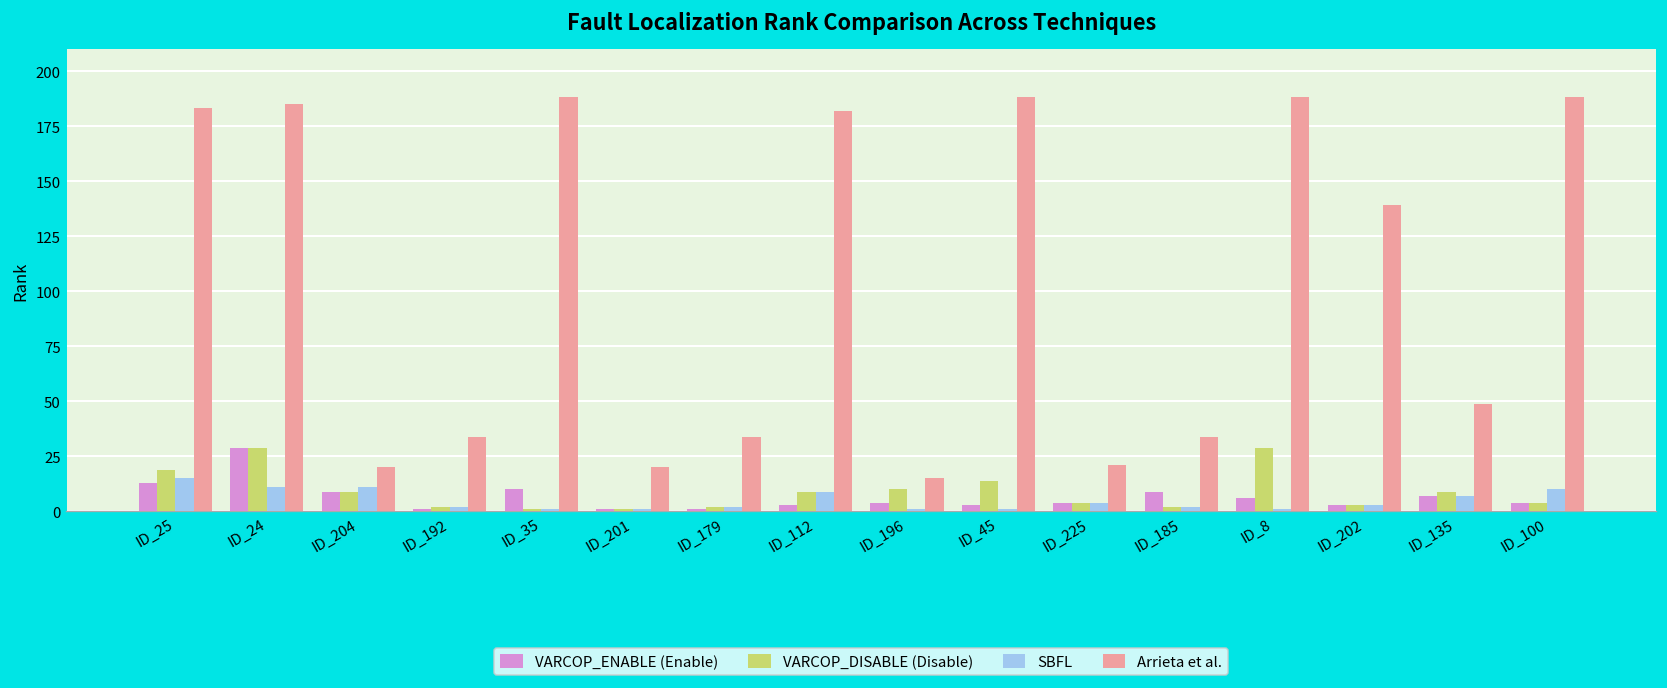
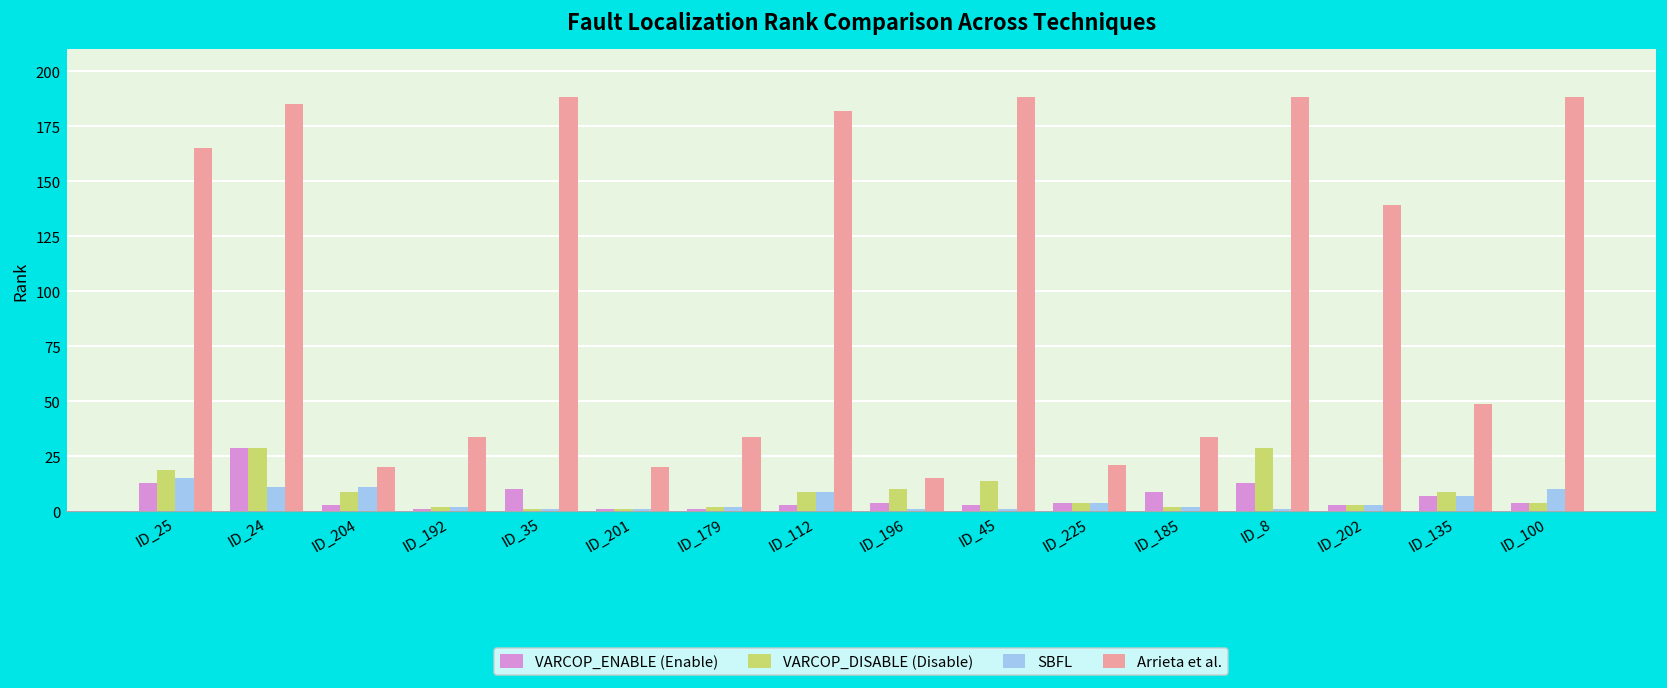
  {
    "VARCOP_ENABLE (Enable)": {
      "ID_25": 13,
      "ID_24": 29,
-     "ID_204": 9,
+     "ID_204": 3,
      "ID_35": 10,
      "ID_112": 3,
      "ID_196": 4,
      "ID_45": 3,
      "ID_225": 4,
      "ID_185": 9,
-     "ID_8": 6,
+     "ID_8": 13,
      "ID_202": 3,
      "ID_135": 7,
      "ID_100": 4
    },
    "VARCOP_DISABLE (Disable)": {
      "ID_25": 19,
      "ID_24": 29,
      "ID_204": 9,
      "ID_192": 2,
      "ID_179": 2,
      "ID_112": 9,
      "ID_196": 10,
      "ID_45": 14,
      "ID_225": 4,
      "ID_185": 2,
      "ID_8": 29,
      "ID_202": 3,
      "ID_135": 9,
      "ID_100": 4
    },
    "SBFL": {
      "ID_25": 15,
      "ID_24": 11,
      "ID_204": 11,
      "ID_192": 2,
      "ID_179": 2,
      "ID_112": 9,
      "ID_225": 4,
      "ID_185": 2,
      "ID_202": 3,
      "ID_135": 7,
      "ID_100": 10
    },
    "Arrieta et al.": {
-     "ID_25": 183,
+     "ID_25": 165,
      "ID_24": 185,
      "ID_204": 20,
      "ID_192": 34,
      "ID_35": 188,
      "ID_201": 20,
      "ID_179": 34,
      "ID_112": 182,
      "ID_196": 15,
      "ID_45": 188,
      "ID_225": 21,
      "ID_185": 34,
      "ID_8": 188,
      "ID_202": 139,
      "ID_135": 49,
      "ID_100": 188
    }
  }
